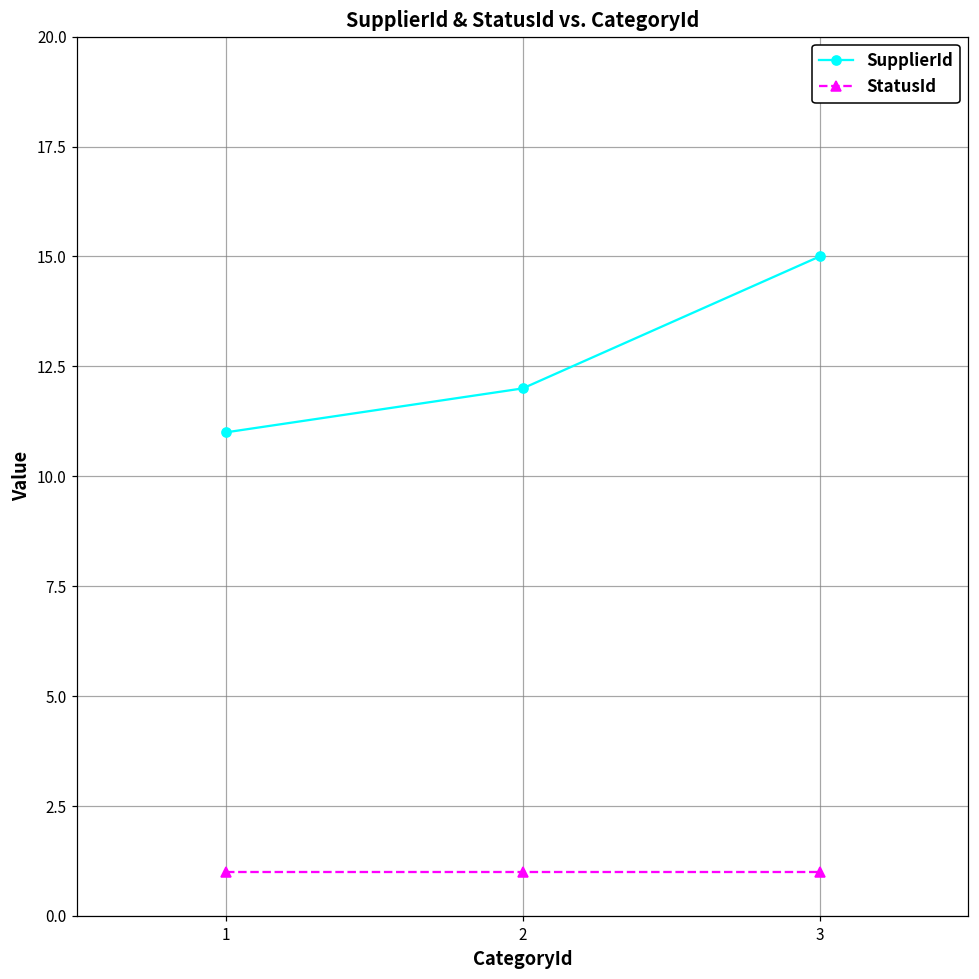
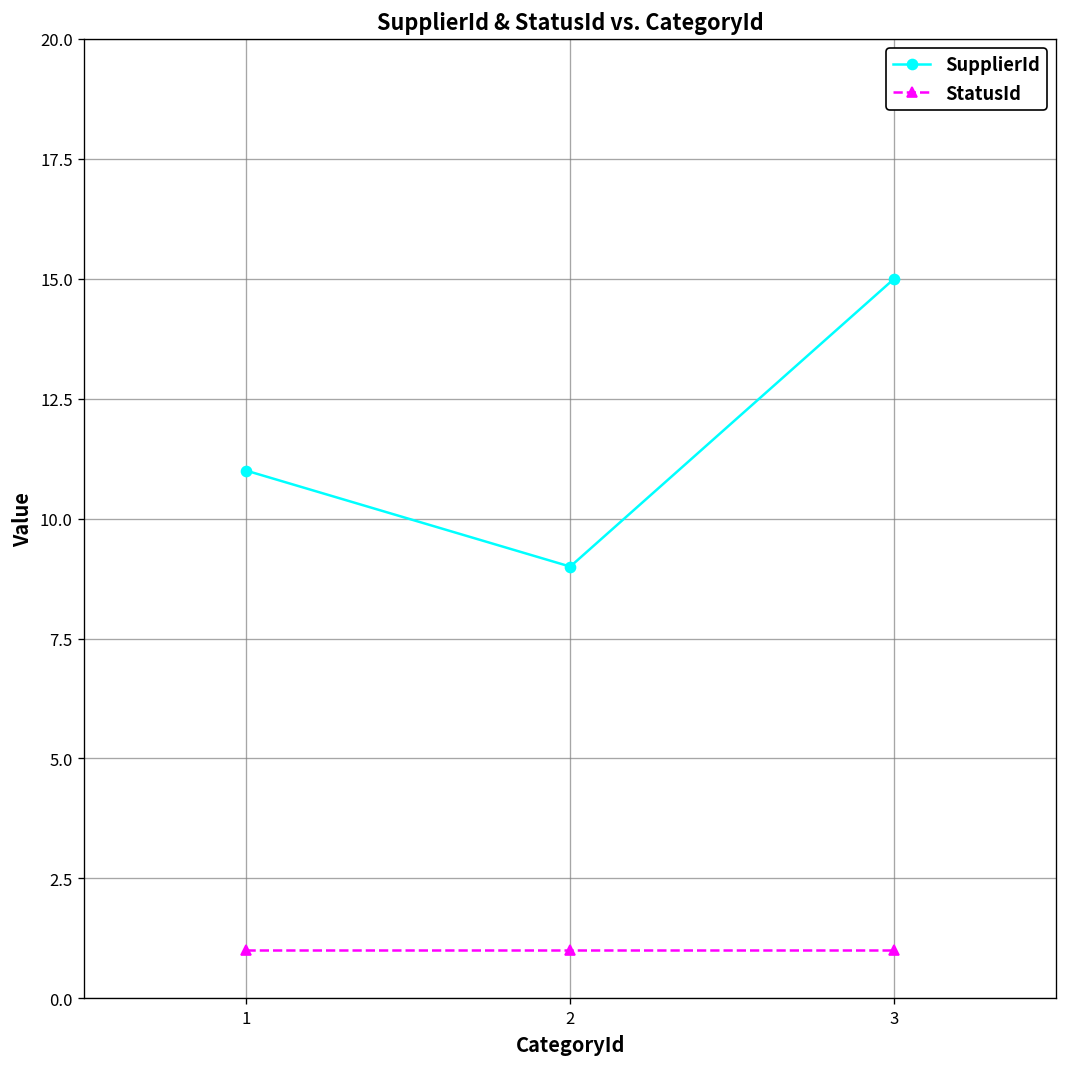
  {
    "SupplierId": {
      "1": 11,
-     "2": 12,
+     "2": 9,
      "3": 15
    },
    "StatusId": {
      "1": 1,
      "2": 1,
      "3": 1
    }
  }
